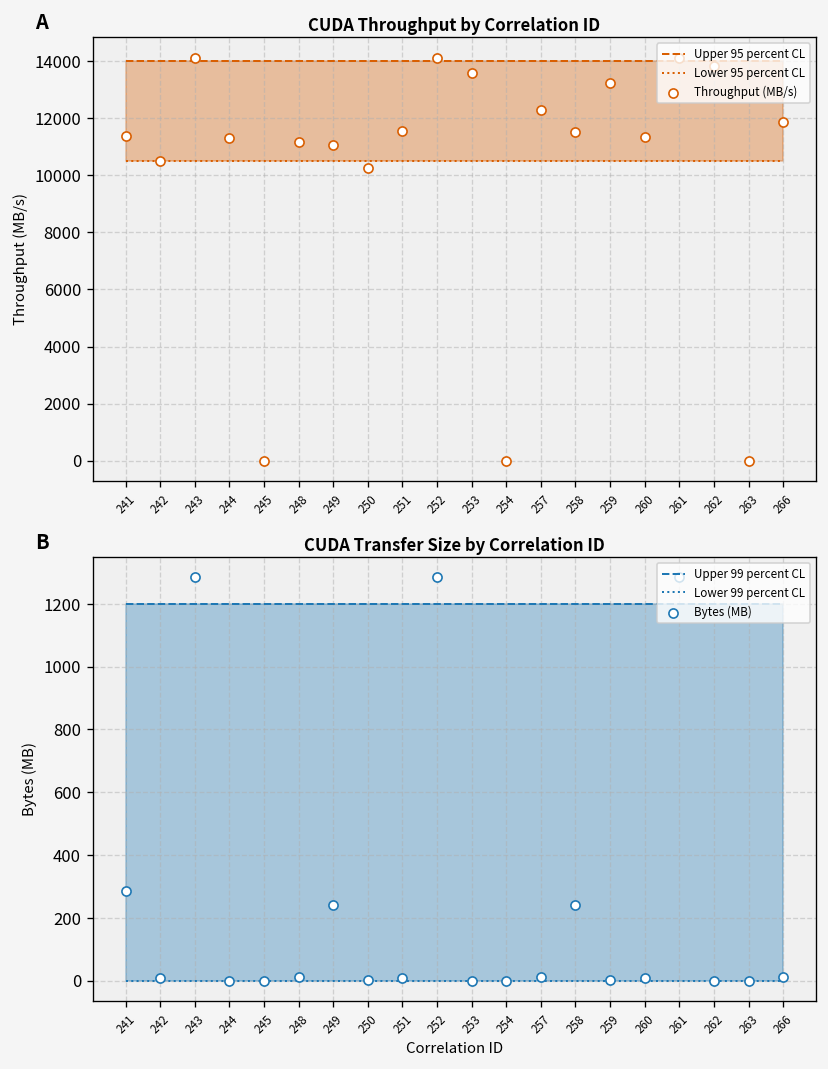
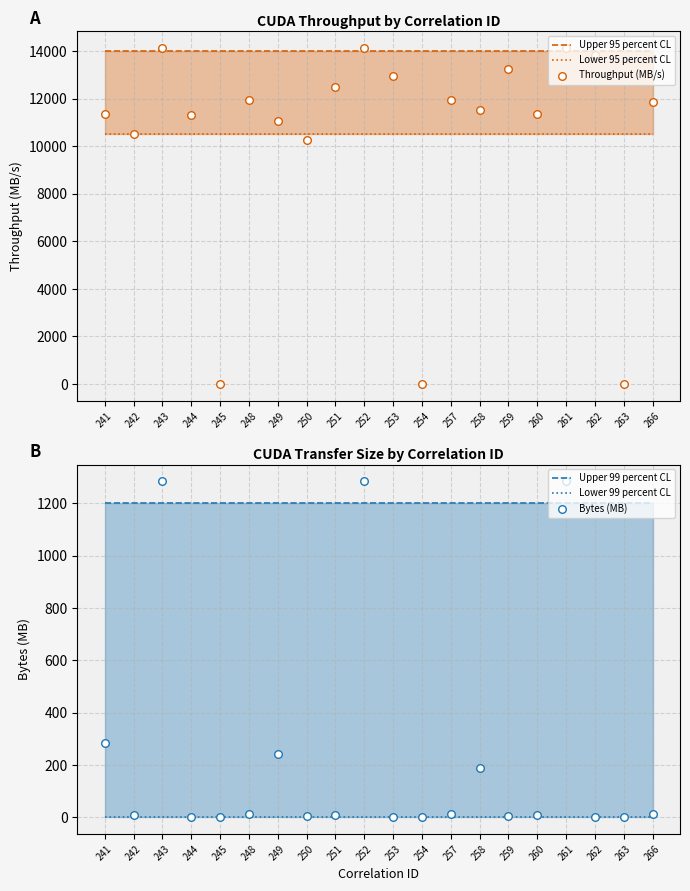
  {
    "CUDA Throughput by Correlation ID": {
      "Throughput (MB/s)": {
-       "248": 11200,
-       "251": 11600,
-       "253": 13600,
-       "257": 12300
+       "248": 12000,
+       "251": 12500,
+       "253": 12900,
+       "257": 11900
      }
    },
    "CUDA Transfer Size by Correlation ID": {
      "Bytes (MB)": {
-       "258": 240
+       "258": 190
      }
    }
  }
